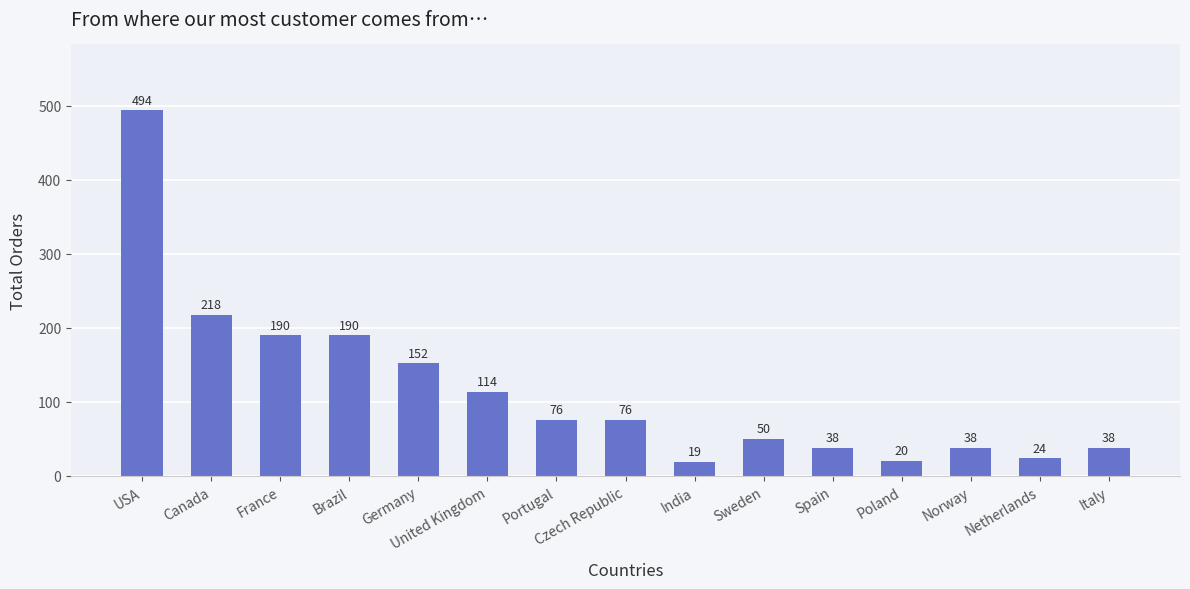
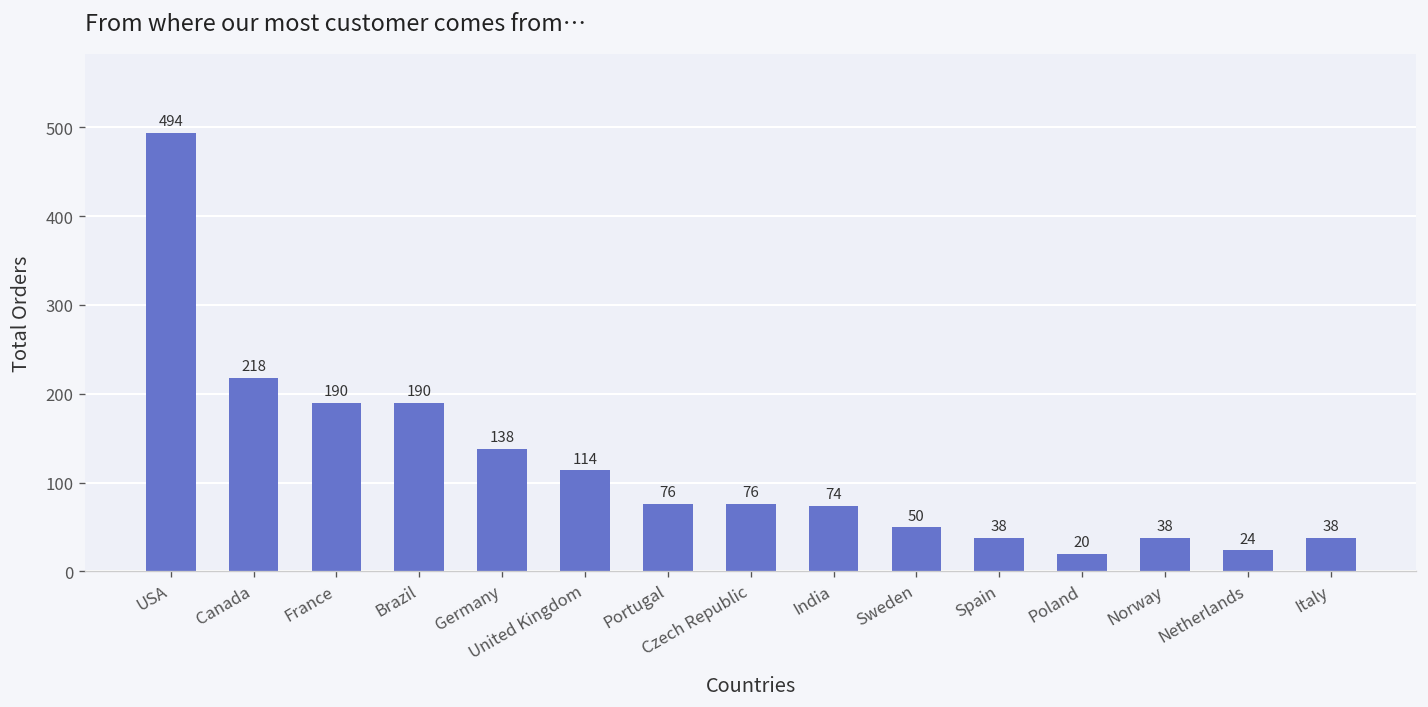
  {
    "USA": 494,
    "Canada": 218,
    "France": 190,
    "Brazil": 190,
-   "Germany": 152,
+   "Germany": 138,
    "United Kingdom": 114,
    "Portugal": 76,
    "Czech Republic": 76,
-   "India": 19,
+   "India": 74,
    "Sweden": 50,
    "Spain": 38,
    "Poland": 20,
    "Norway": 38,
    "Netherlands": 24,
    "Italy": 38
  }
